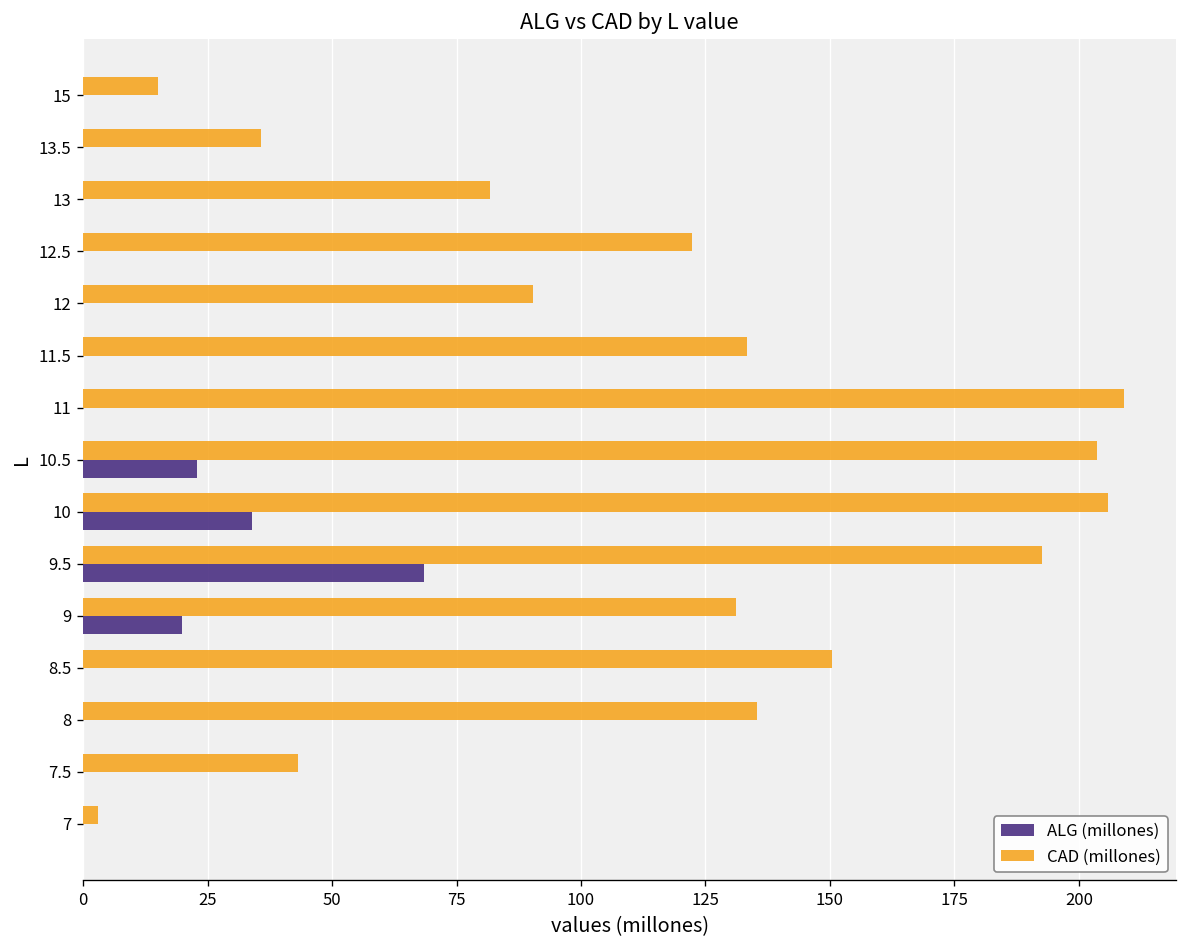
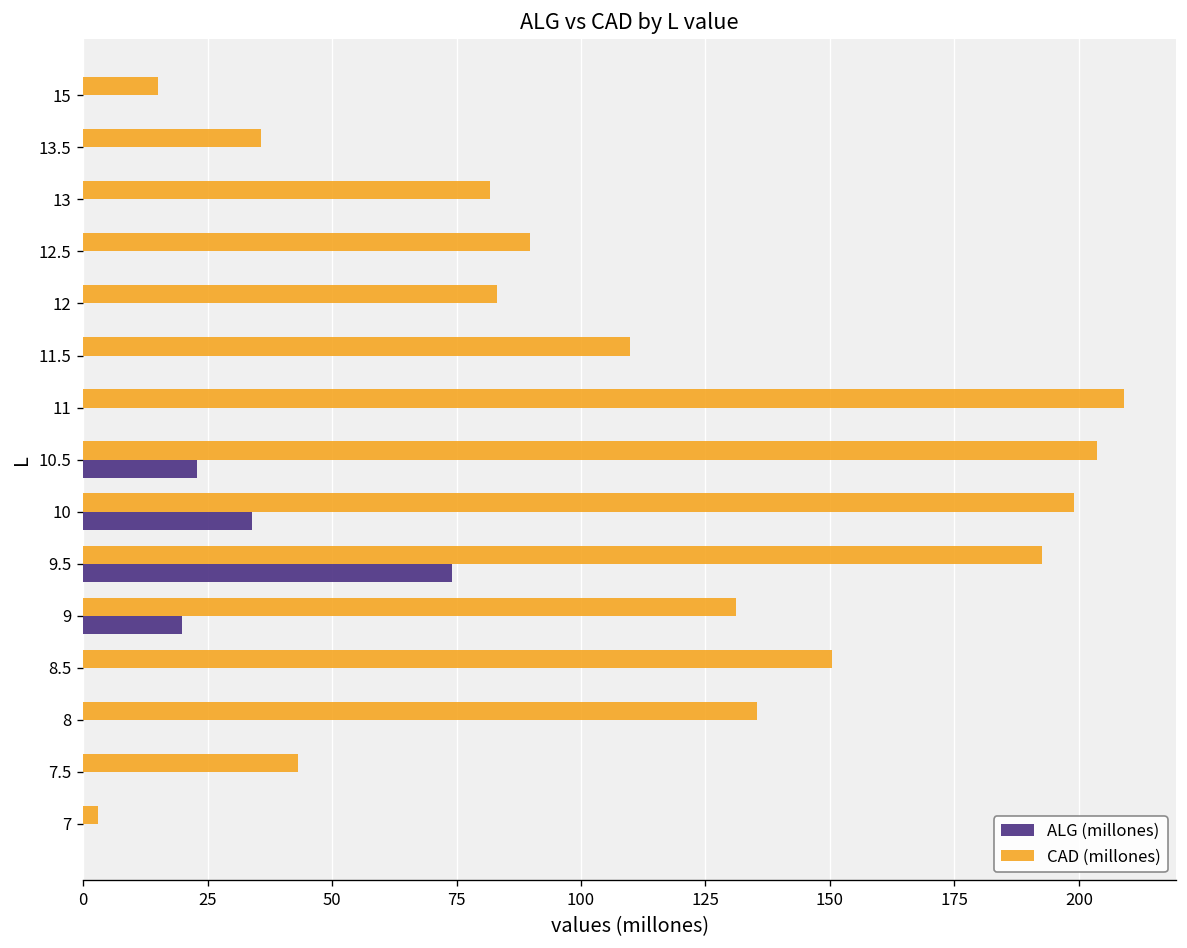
  {
    "ALG (millones)": {
      "15": 0,
      "13.5": 0,
      "13": 0,
      "12.5": 0,
      "12": 0,
      "11.5": 0,
      "11": 0,
      "10.5": 23,
      "10": 34,
-     "9.5": 68,
+     "9.5": 74,
      "9": 20,
      "8.5": 0,
      "8": 0,
      "7.5": 0,
      "7": 0
    },
    "CAD (millones)": {
      "15": 15,
      "13.5": 36,
      "13": 82,
-     "12.5": 122,
-     "12": 90,
-     "11.5": 133,
+     "12.5": 90,
+     "12": 83,
+     "11.5": 110,
      "11": 209,
      "10.5": 204,
-     "10": 206,
+     "10": 199,
      "9.5": 193,
      "9": 131,
      "8.5": 150,
      "8": 135,
      "7.5": 43,
      "7": 3
    }
  }
